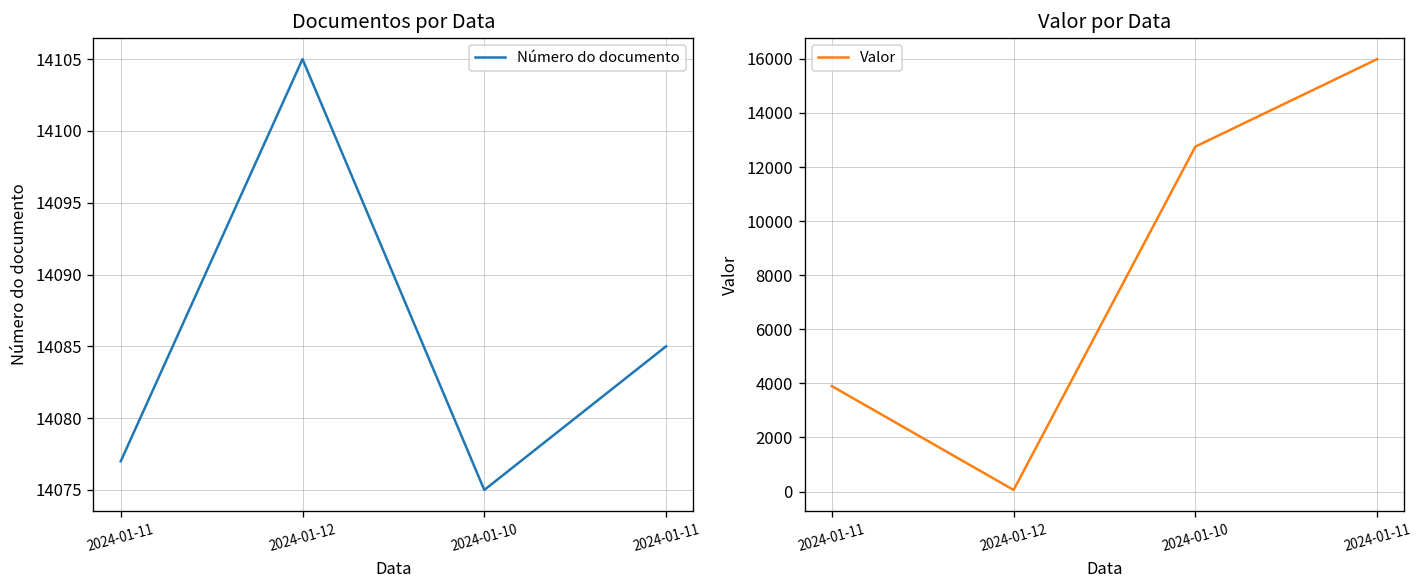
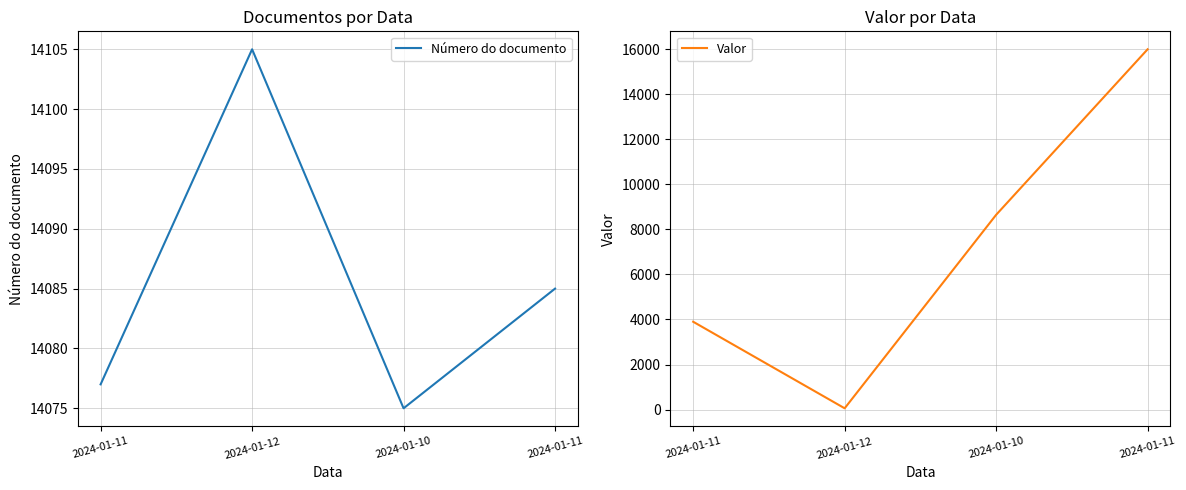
  {
    "Documentos por Data": {
      "2024-01-12": 14105.0,
      "2024-01-10": 14075.0
    },
    "Valor por Data": {
      "2024-01-12": 100,
-     "2024-01-10": 12800
+     "2024-01-10": 8600
    }
  }
